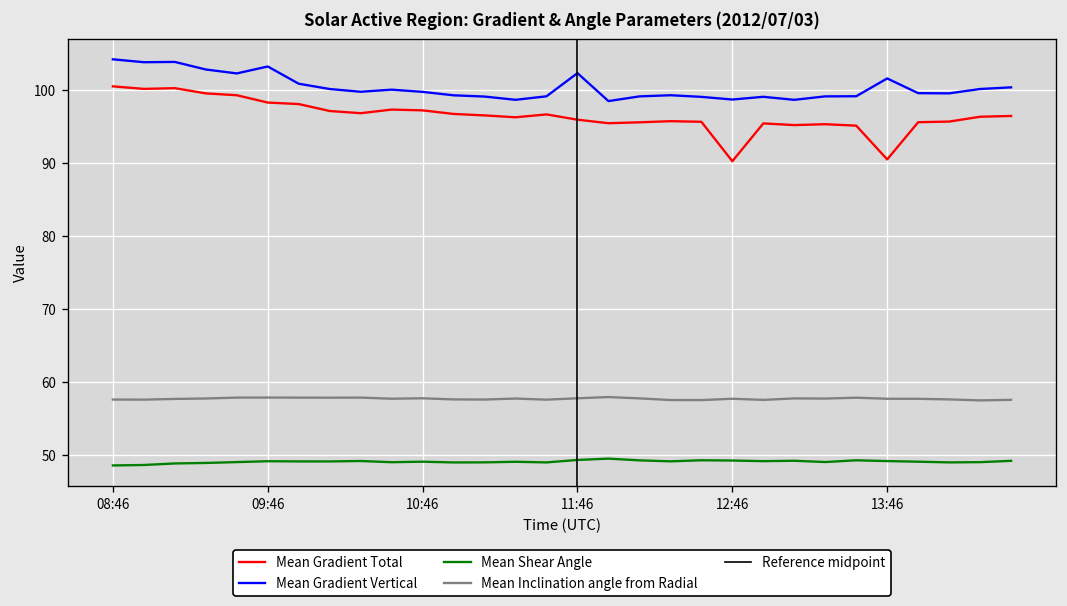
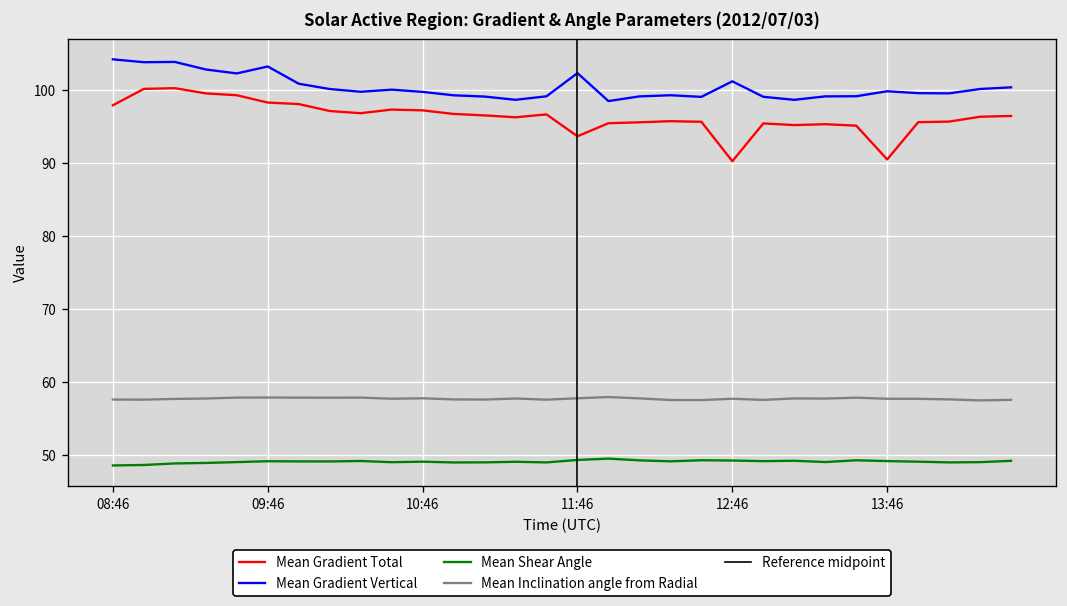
  {
    "Mean Gradient Total": {
-     "08:46": 101,
+     "08:46": 98,
      "09:46": 98,
      "10:46": 97,
-     "11:46": 96,
+     "11:46": 94,
      "12:46": 90,
      "13:46": 90
    },
    "Mean Gradient Vertical": {
      "08:46": 104,
      "09:46": 103,
      "10:46": 100,
      "11:46": 102,
-     "12:46": 99,
-     "13:46": 102
+     "12:46": 101,
+     "13:46": 100
    },
    "Mean Shear Angle": {
      "08:46": 49,
      "09:46": 49,
      "10:46": 49,
      "11:46": 49,
      "12:46": 49,
      "13:46": 49
    },
    "Mean Inclination angle from Radial": {
      "08:46": 58,
      "09:46": 58,
      "10:46": 58,
      "11:46": 58,
      "12:46": 58,
      "13:46": 58
    }
  }
